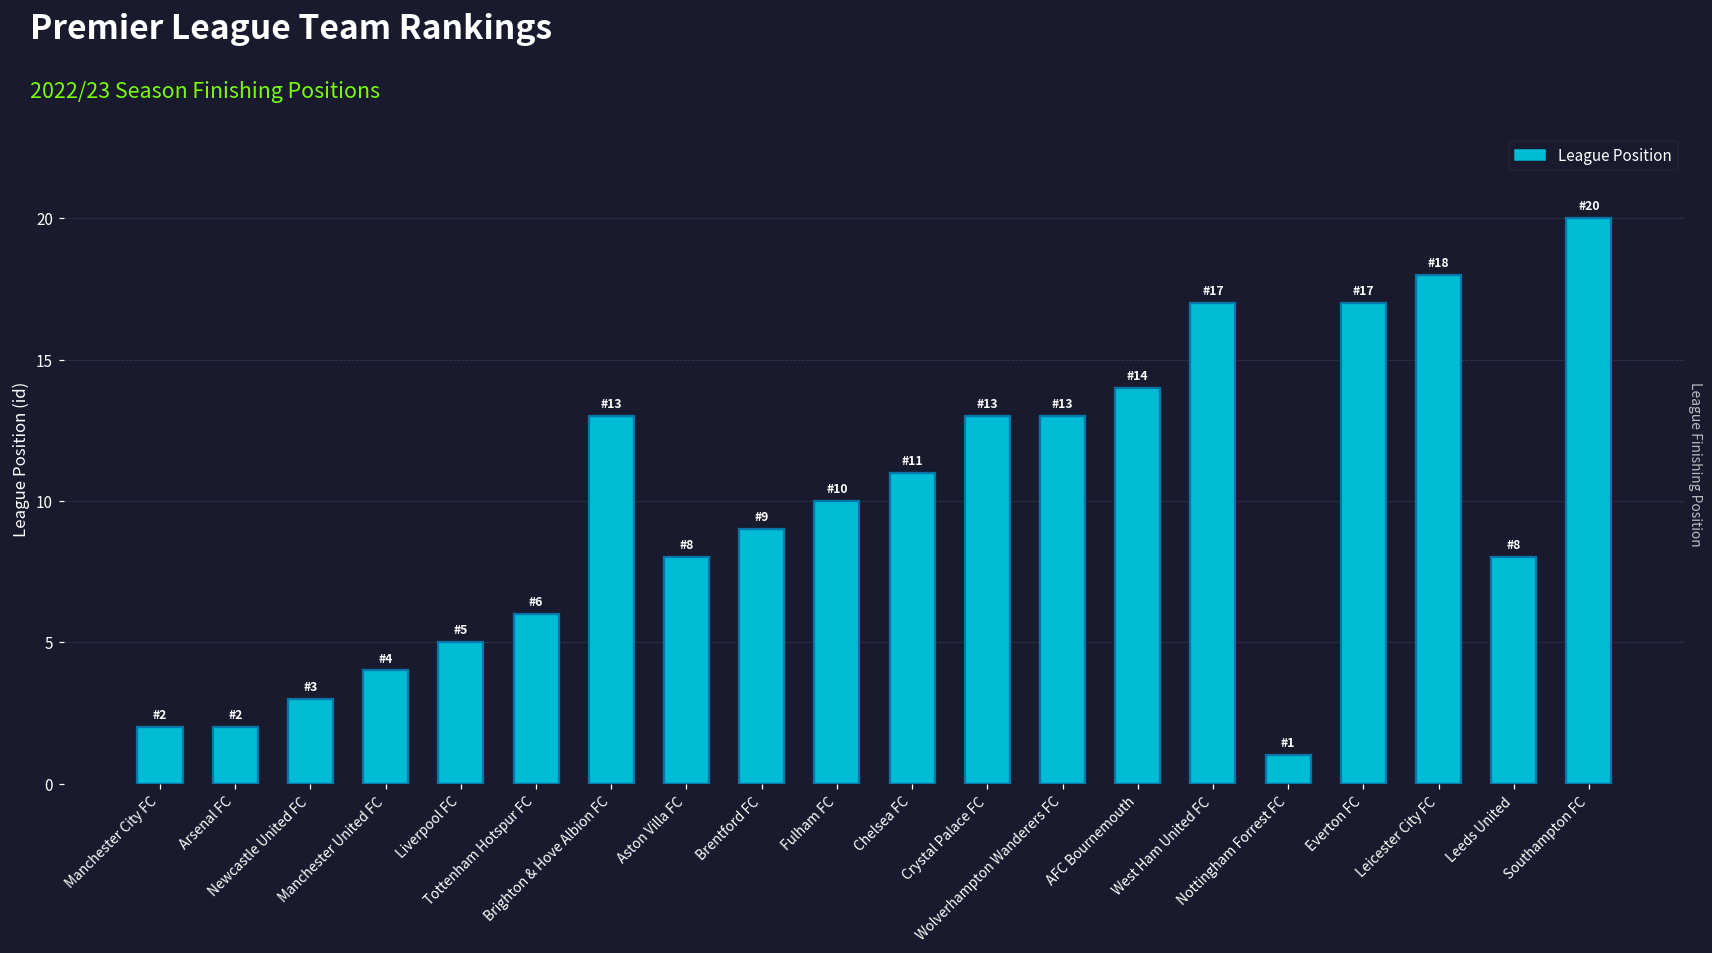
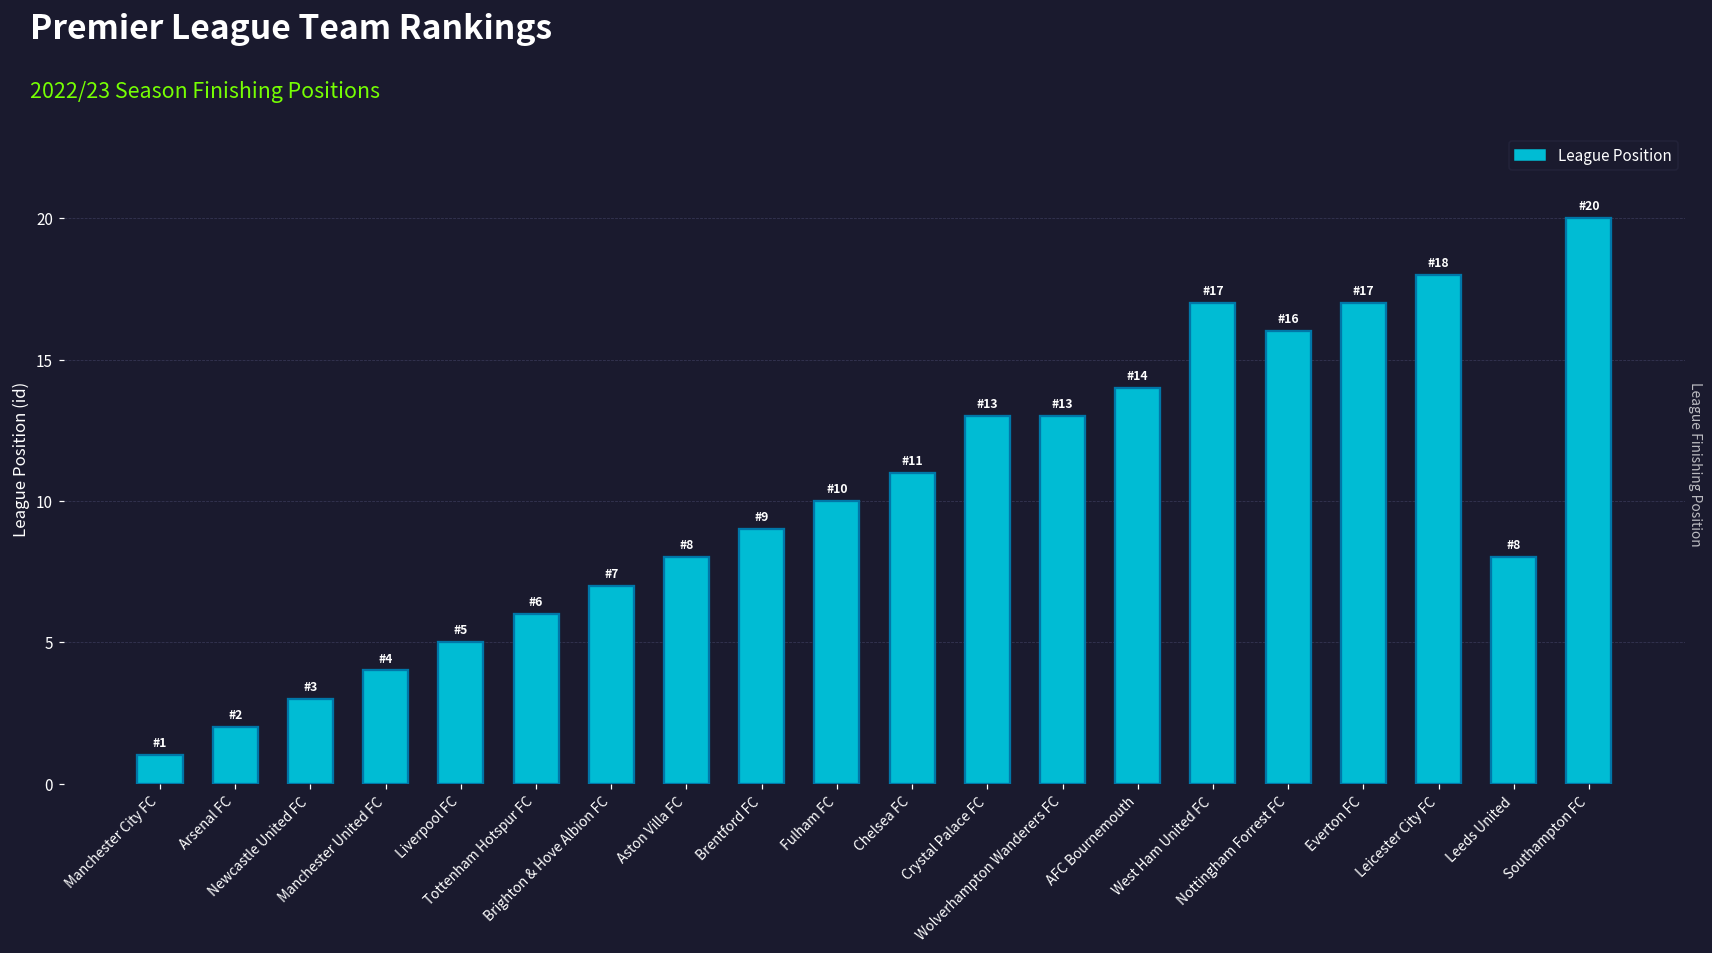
  {
-   "Manchester City FC": 2,
+   "Manchester City FC": 1,
    "Arsenal FC": 2,
    "Newcastle United FC": 3,
    "Manchester United FC": 4,
    "Liverpool FC": 5,
    "Tottenham Hotspur FC": 6,
-   "Brighton & Hove Albion FC": 13,
+   "Brighton & Hove Albion FC": 7,
    "Aston Villa FC": 8,
    "Brentford FC": 9,
    "Fulham FC": 10,
    "Chelsea FC": 11,
    "Crystal Palace FC": 13,
    "Wolverhampton Wanderers FC": 13,
    "AFC Bournemouth": 14,
    "West Ham United FC": 17,
-   "Nottingham Forrest FC": 1,
+   "Nottingham Forrest FC": 16,
    "Everton FC": 17,
    "Leicester City FC": 18,
    "Leeds United": 8,
    "Southampton FC": 20
  }
